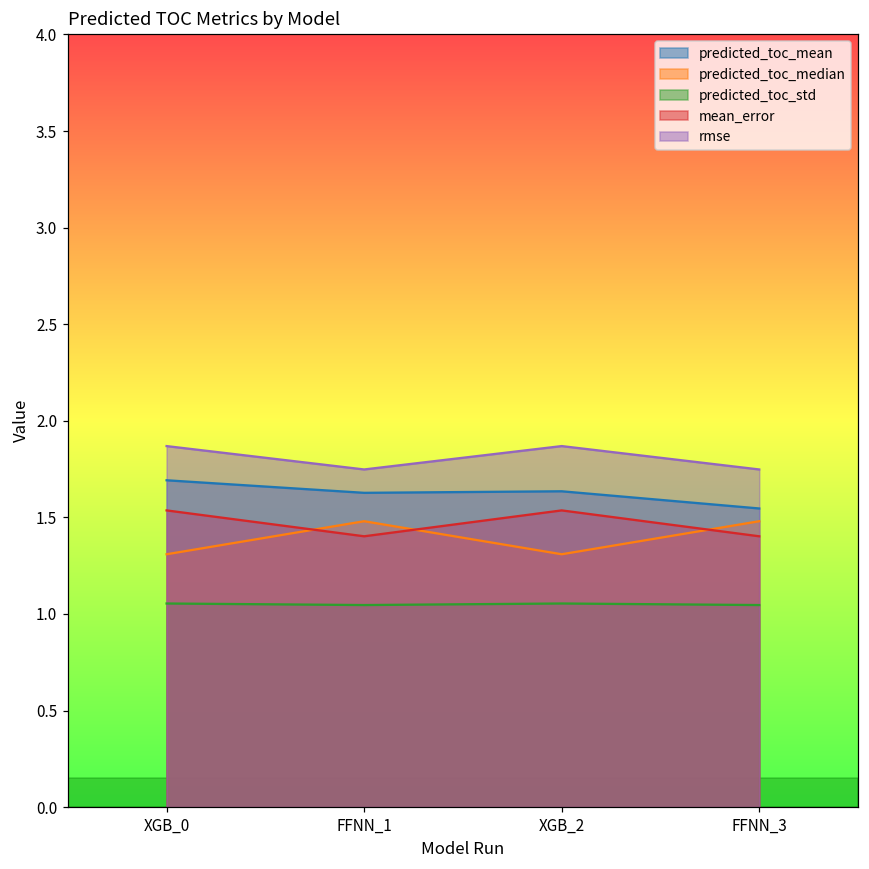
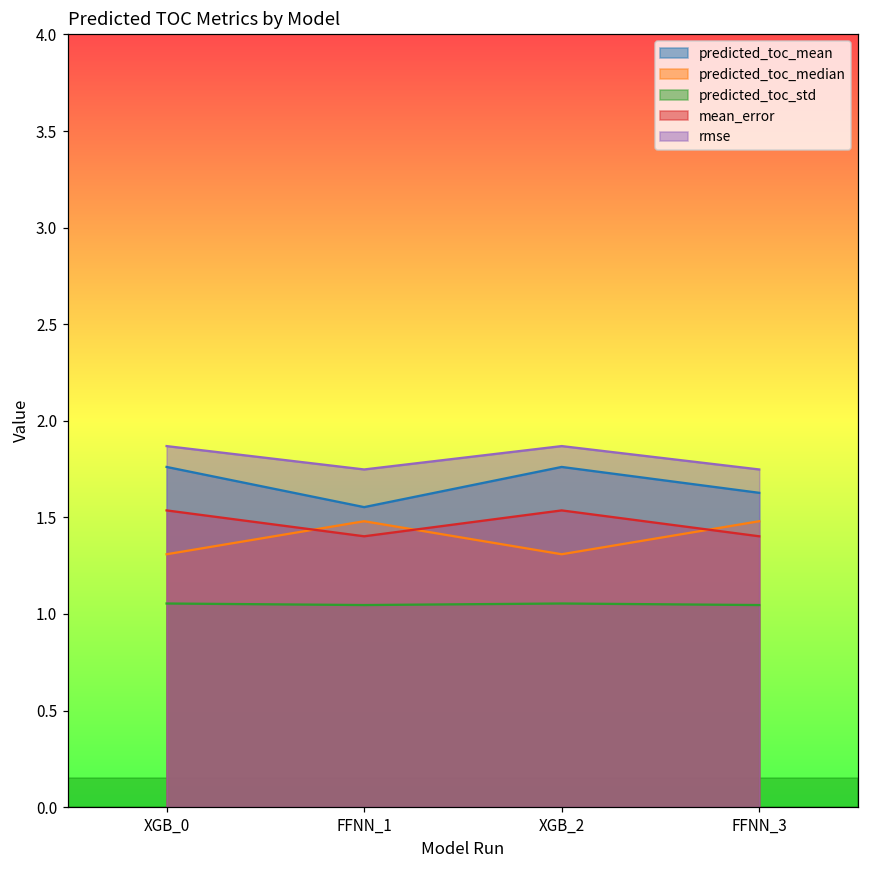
  {
    "predicted_toc_mean": {
-     "XGB_0": 1.69,
-     "FFNN_1": 1.63,
-     "XGB_2": 1.64,
-     "FFNN_3": 1.55
+     "XGB_0": 1.76,
+     "FFNN_1": 1.55,
+     "XGB_2": 1.76,
+     "FFNN_3": 1.63
    },
    "predicted_toc_median": {
      "XGB_0": 1.31,
      "FFNN_1": 1.48,
      "XGB_2": 1.31,
      "FFNN_3": 1.48
    },
    "predicted_toc_std": {
      "XGB_0": 1.05,
      "FFNN_1": 1.05,
      "XGB_2": 1.05,
      "FFNN_3": 1.05
    },
    "mean_error": {
      "XGB_0": 1.54,
      "FFNN_1": 1.40,
      "XGB_2": 1.54,
      "FFNN_3": 1.40
    },
    "rmse": {
      "XGB_0": 1.87,
      "FFNN_1": 1.75,
      "XGB_2": 1.87,
      "FFNN_3": 1.75
    }
  }
